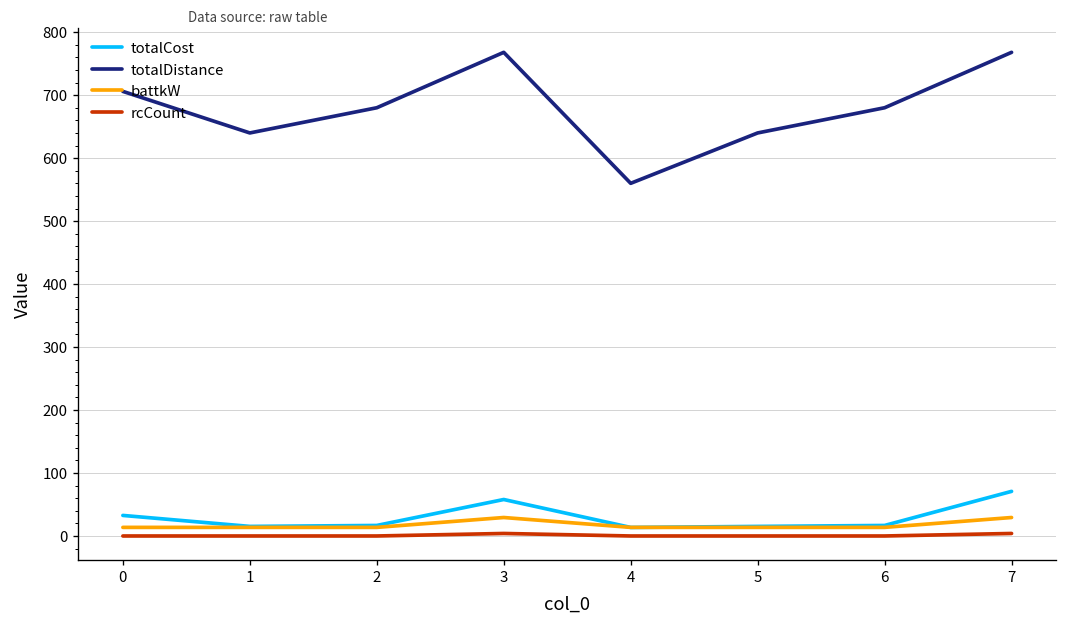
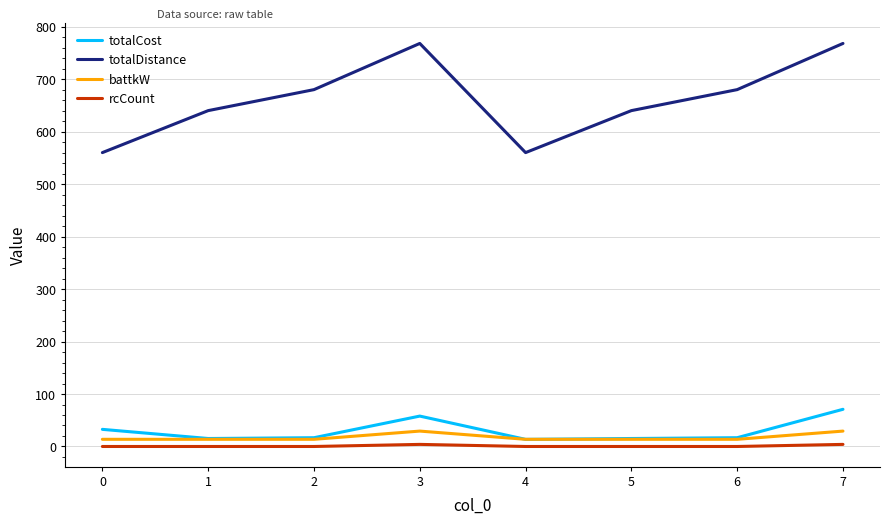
  {
    "totalCost": {
      "0": 30,
      "3": 60,
      "7": 70
    },
    "totalDistance": {
-     "0": 710,
+     "0": 560,
      "1": 640,
      "2": 680,
      "3": 770,
      "4": 560,
      "5": 640,
      "6": 680,
      "7": 770
    },
    "battkW": {
      "0": 10,
      "3": 30,
      "7": 30
    },
    "rcCount": {
      "0": 0,
      "1": 0,
      "2": 0,
      "3": 0,
      "4": 0,
      "5": 0,
      "6": 0,
      "7": 0
    }
  }
